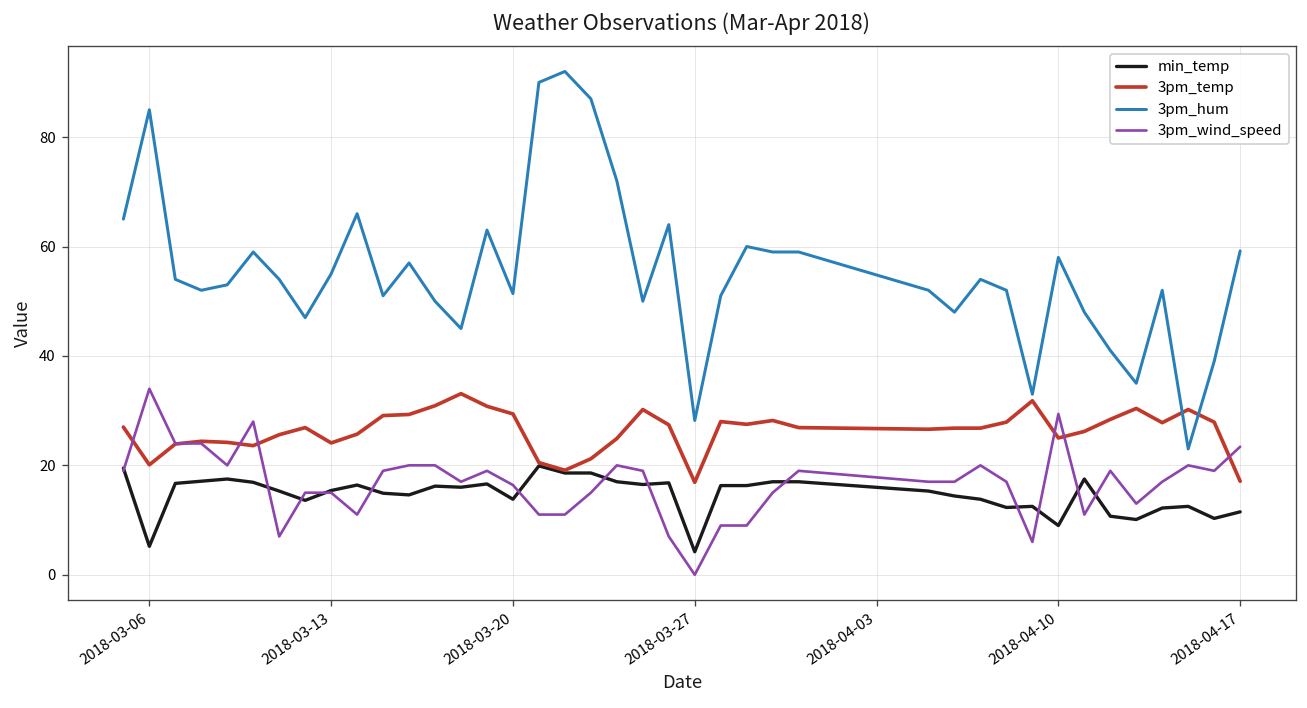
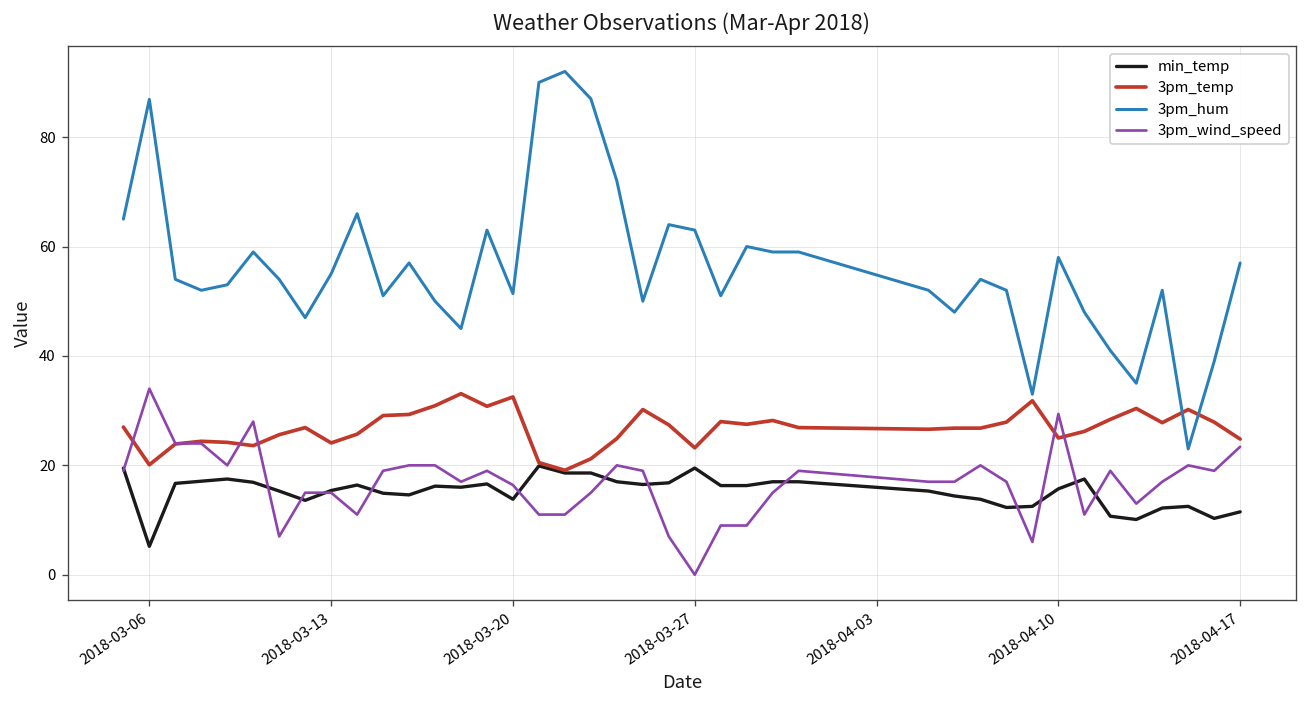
  {
    "min_temp": {
      "2018-03-06": 5,
      "2018-03-20": 14,
-     "2018-03-27": 4,
-     "2018-04-10": 9,
+     "2018-03-27": 20,
+     "2018-04-10": 16,
      "2018-04-17": 12
    },
    "3pm_temp": {
      "2018-03-06": 20,
      "2018-03-13": 24,
-     "2018-03-20": 29,
-     "2018-03-27": 17,
+     "2018-03-20": 33,
+     "2018-03-27": 23,
      "2018-04-10": 25,
-     "2018-04-17": 17
+     "2018-04-17": 25
    },
    "3pm_hum": {
-     "2018-03-06": 85,
+     "2018-03-06": 87,
      "2018-03-13": 55,
      "2018-03-20": 51,
-     "2018-03-27": 28,
+     "2018-03-27": 63,
      "2018-04-10": 58,
-     "2018-04-17": 59
+     "2018-04-17": 57
    },
    "3pm_wind_speed": {
      "2018-03-06": 34,
      "2018-03-20": 16,
      "2018-03-27": 0,
      "2018-04-10": 29,
      "2018-04-17": 23
    }
  }
